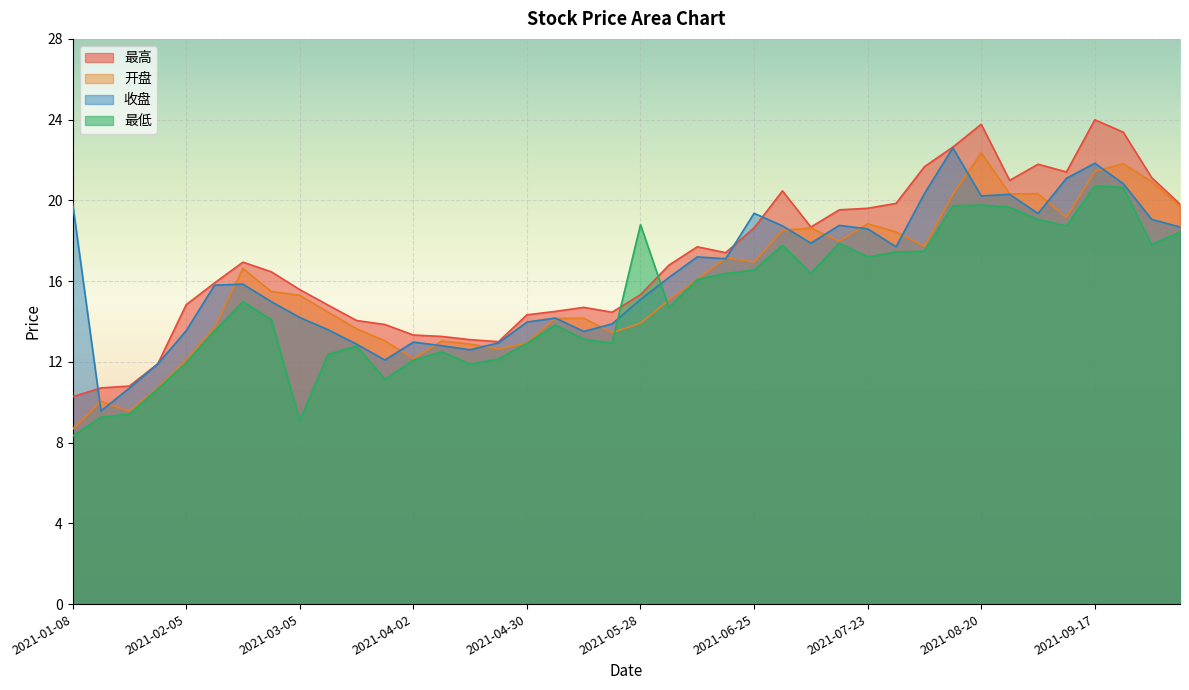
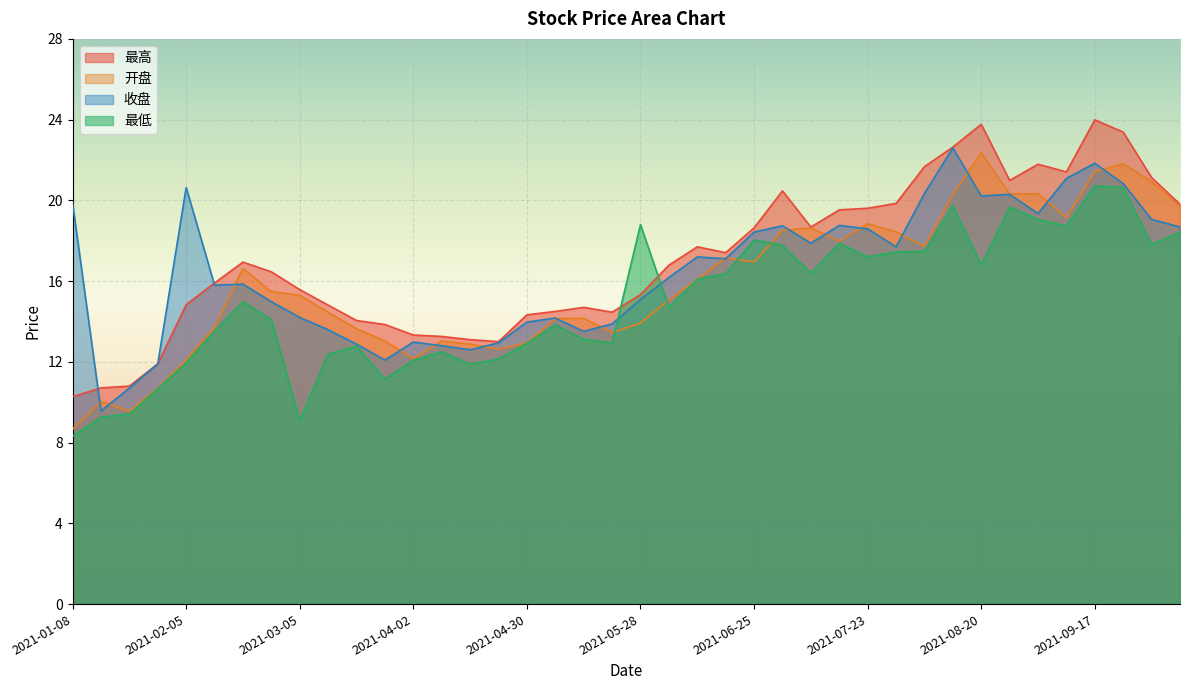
  {
    "收盘": {
      "2021-01-08": 19.9,
-     "2021-02-05": 13.5,
+     "2021-02-05": 20.6,
      "2021-03-05": 14.2,
      "2021-04-02": 13.0,
      "2021-04-30": 14.0,
      "2021-05-28": 15.1,
-     "2021-06-25": 19.4,
+     "2021-06-25": 18.4,
      "2021-07-23": 18.6,
      "2021-08-20": 20.2,
      "2021-09-17": 21.8
    },
    "最低": {
      "2021-01-08": 8.3,
      "2021-02-05": 12.0,
      "2021-03-05": 9.1,
      "2021-05-28": 18.8,
-     "2021-06-25": 16.6,
+     "2021-06-25": 18.0,
      "2021-07-23": 17.2,
-     "2021-08-20": 19.8,
+     "2021-08-20": 16.8,
      "2021-09-17": 20.7
    }
  }
